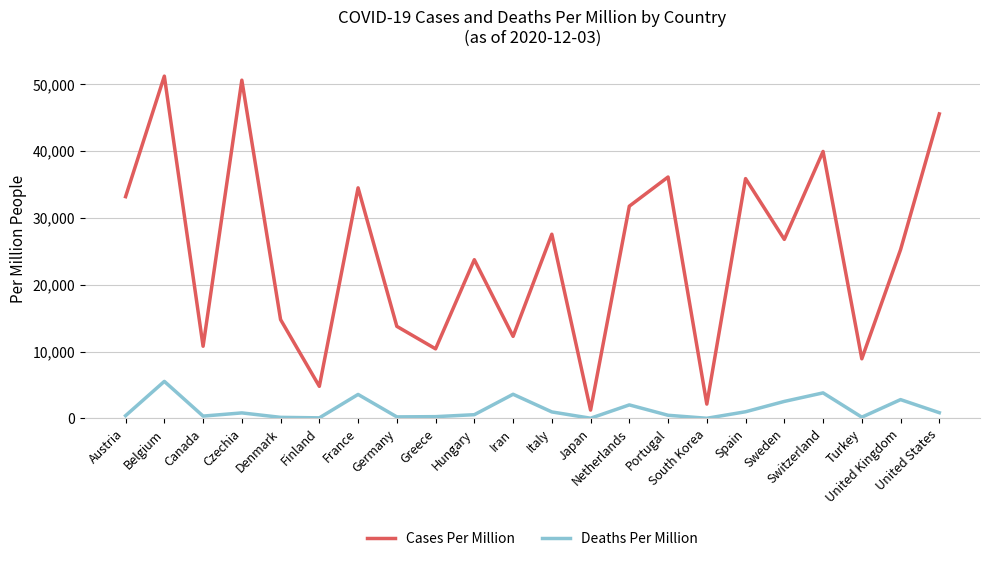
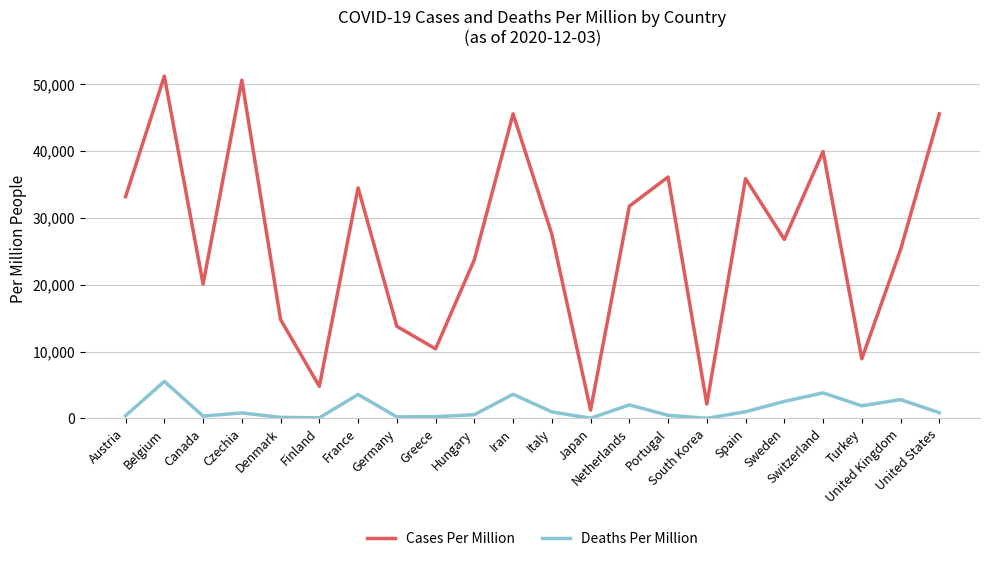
  {
    "Cases Per Million": {
      "Austria": "33,000",
      "Belgium": "51,000",
-     "Canada": "11,000",
+     "Canada": "20,000",
      "Czechia": "51,000",
      "Denmark": "15,000",
      "Finland": "5,000",
      "France": "34,000",
      "Germany": "14,000",
      "Greece": "10,000",
      "Hungary": "24,000",
-     "Iran": "12,000",
+     "Iran": "46,000",
      "Italy": "28,000",
      "Japan": "1,000",
      "Netherlands": "32,000",
      "Portugal": "36,000",
      "South Korea": "2,000",
      "Spain": "36,000",
      "Sweden": "27,000",
      "Switzerland": "40,000",
      "Turkey": "9,000",
      "United Kingdom": "25,000",
      "United States": "46,000"
    },
    "Deaths Per Million": {
      "Austria": "0",
      "Belgium": "6,000",
      "Canada": "0",
      "Czechia": "1,000",
      "Denmark": "0",
      "Finland": "0",
      "France": "4,000",
      "Germany": "0",
      "Greece": "0",
      "Hungary": "1,000",
      "Iran": "4,000",
      "Italy": "1,000",
      "Japan": "0",
      "Netherlands": "2,000",
      "Portugal": "0",
      "South Korea": "0",
      "Spain": "1,000",
      "Sweden": "3,000",
      "Switzerland": "4,000",
-     "Turkey": "0",
+     "Turkey": "2,000",
      "United Kingdom": "3,000",
      "United States": "1,000"
    }
  }
